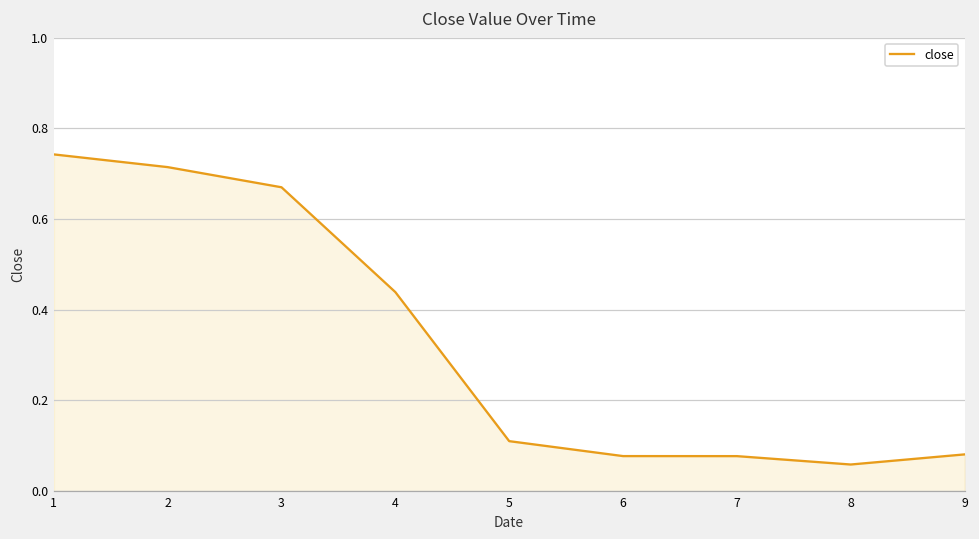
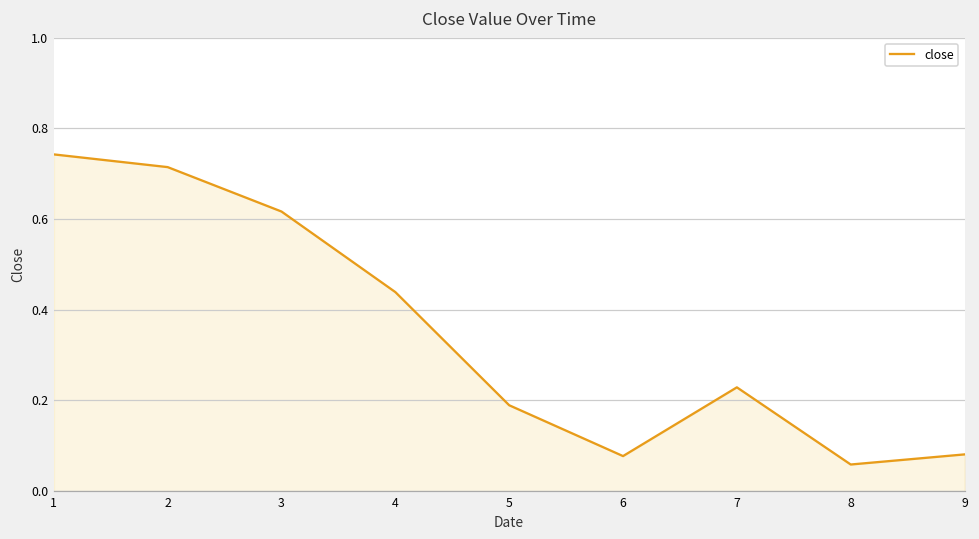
  {
    "1": 0.74,
    "2": 0.71,
-   "3": 0.67,
+   "3": 0.62,
    "4": 0.44,
-   "5": 0.11,
+   "5": 0.19,
    "6": 0.08,
-   "7": 0.08,
+   "7": 0.23,
    "8": 0.06,
    "9": 0.08
  }
